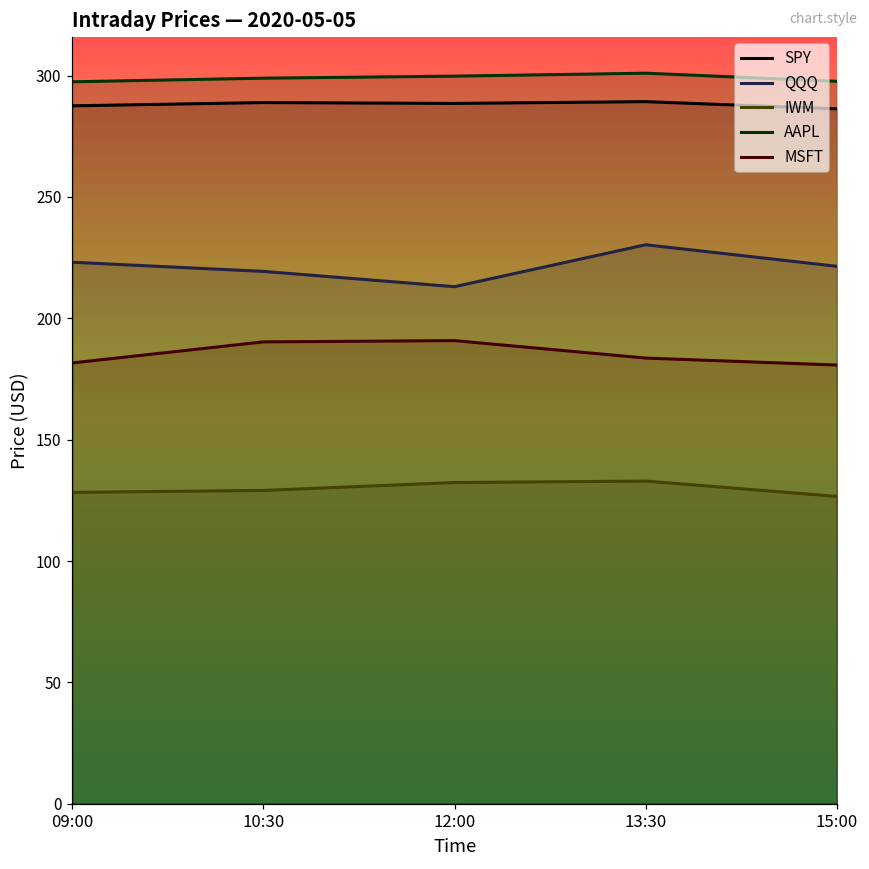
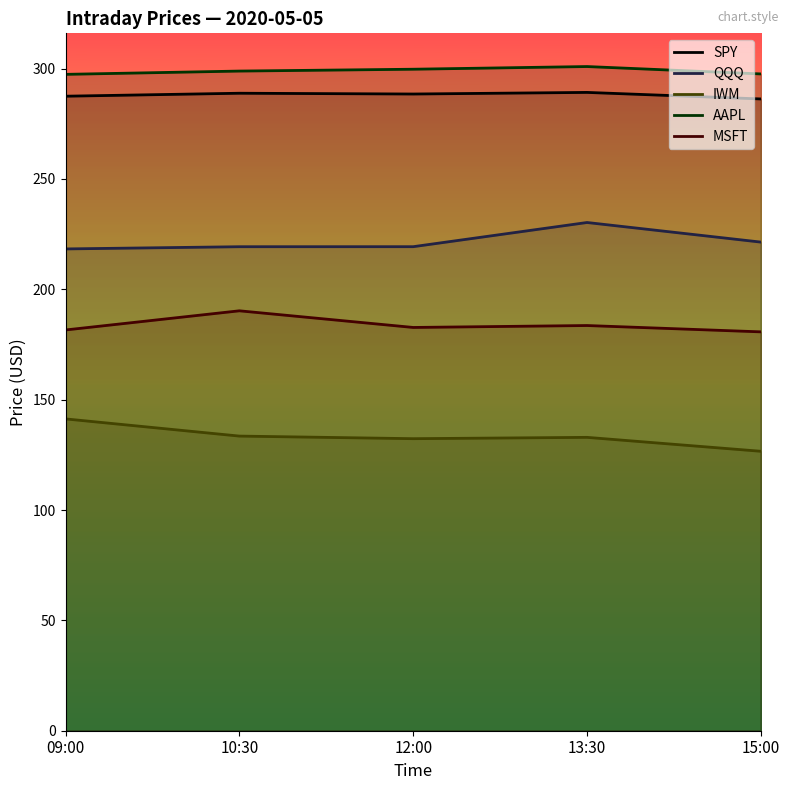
  {
    "QQQ": {
-     "09:00": 223,
+     "09:00": 218,
      "10:30": 219,
-     "12:00": 213,
+     "12:00": 219,
      "13:30": 230,
      "15:00": 221
    },
    "IWM": {
-     "09:00": 128,
-     "10:30": 129,
+     "09:00": 141,
+     "10:30": 134,
      "12:00": 132,
      "13:30": 133,
      "15:00": 127
    },
    "MSFT": {
      "09:00": 182,
      "10:30": 190,
-     "12:00": 191,
+     "12:00": 183,
      "13:30": 184,
      "15:00": 181
    }
  }
